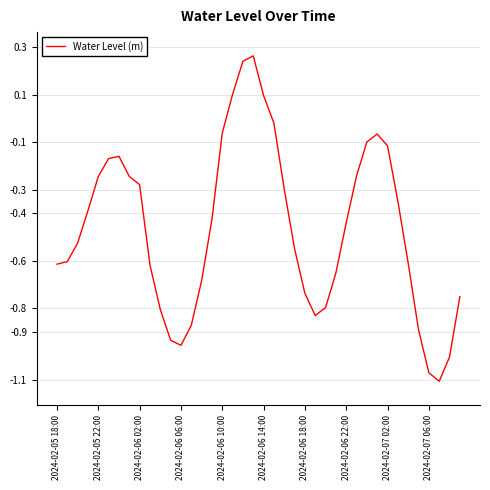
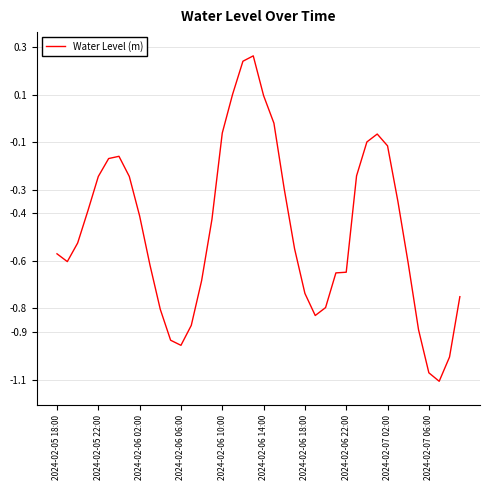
  {
-   "2024-02-05 18:00": -0.61,
+   "2024-02-05 18:00": -0.57,
    "2024-02-05 22:00": -0.24,
-   "2024-02-06 02:00": -0.28,
+   "2024-02-06 02:00": -0.41,
    "2024-02-06 06:00": -0.96,
    "2024-02-06 10:00": -0.06,
    "2024-02-06 14:00": 0.10,
    "2024-02-06 18:00": -0.74,
-   "2024-02-06 22:00": -0.44,
+   "2024-02-06 22:00": -0.65,
    "2024-02-07 02:00": -0.12,
    "2024-02-07 06:00": -1.07
  }
